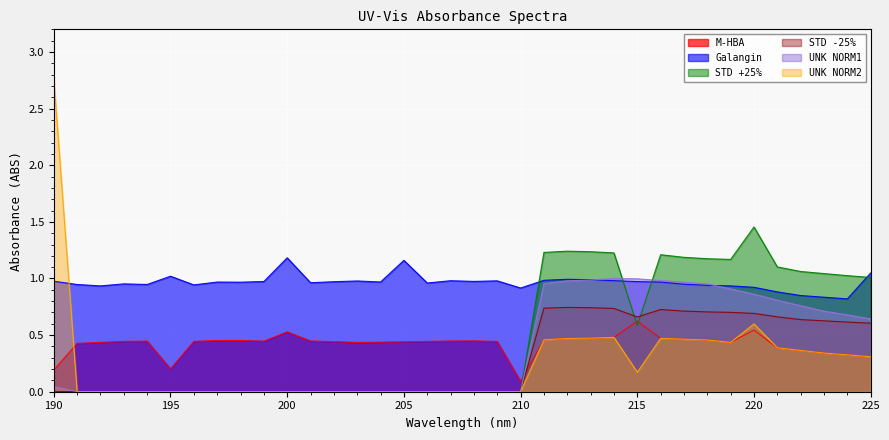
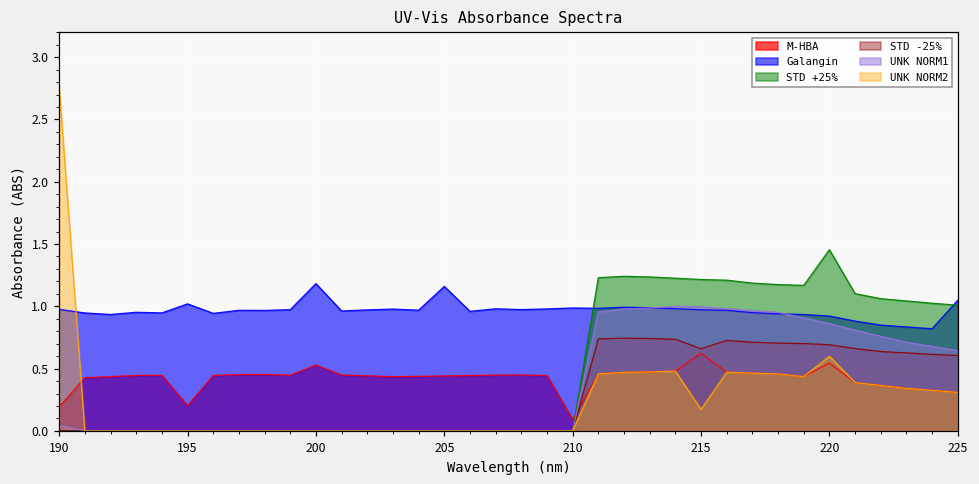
  {
    "M-HBA": {
      "190": 0.19,
      "195": 0.20,
      "200": 0.53,
      "205": 0.44,
      "210": 0.09,
      "215": 0.62,
      "220": 0.54
    },
    "Galangin": {
      "190": 0.98,
      "195": 1.02,
      "200": 1.18,
      "205": 1.16,
-     "210": 0.92,
+     "210": 0.99,
      "215": 0.97,
      "220": 0.92,
      "225": 1.05
    },
    "STD +25%": {
-     "215": 0.59,
+     "215": 1.22,
      "220": 1.45,
      "225": 1.01
    },
    "STD -25%": {
      "215": 0.66,
      "220": 0.69,
      "225": 0.61
    },
    "UNK NORM1": {
      "190": 0.05,
      "215": 1.00,
      "220": 0.86,
      "225": 0.64
    },
    "UNK NORM2": {
      "190": 2.77,
      "215": 0.17,
      "220": 0.60
    }
  }
